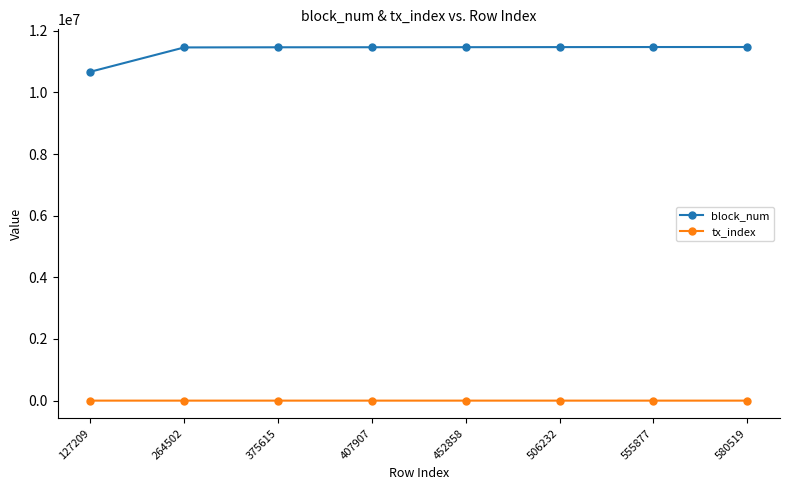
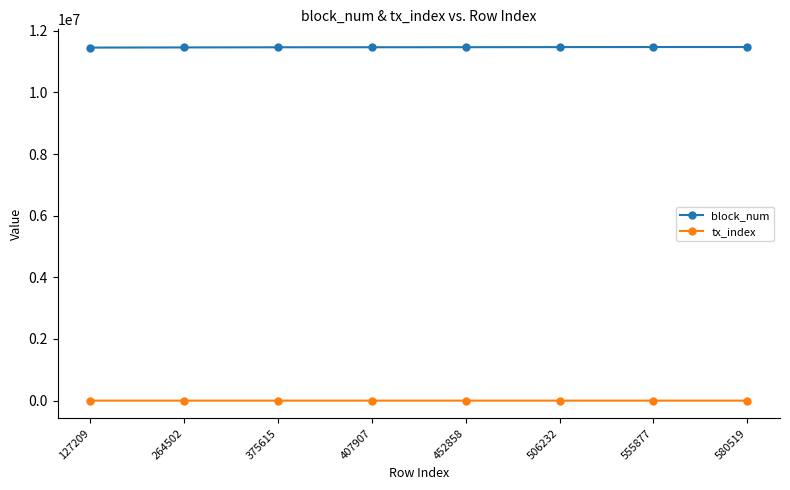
  {
    "block_num": {
-     "127209": 10700000,
+     "127209": 11500000,
      "264502": 11500000,
      "375615": 11500000,
      "407907": 11500000,
      "452858": 11500000,
      "506232": 11500000,
      "555877": 11500000,
      "580519": 11500000
    },
    "tx_index": {
      "127209": 0,
      "264502": 0,
      "375615": 0,
      "407907": 0,
      "452858": 0,
      "506232": 0,
      "555877": 0,
      "580519": 0
    }
  }
